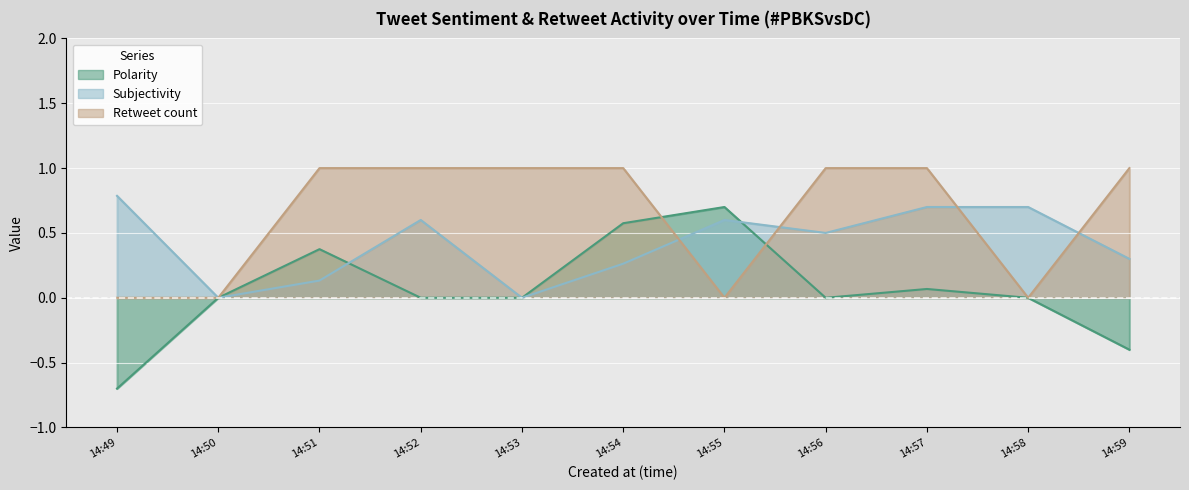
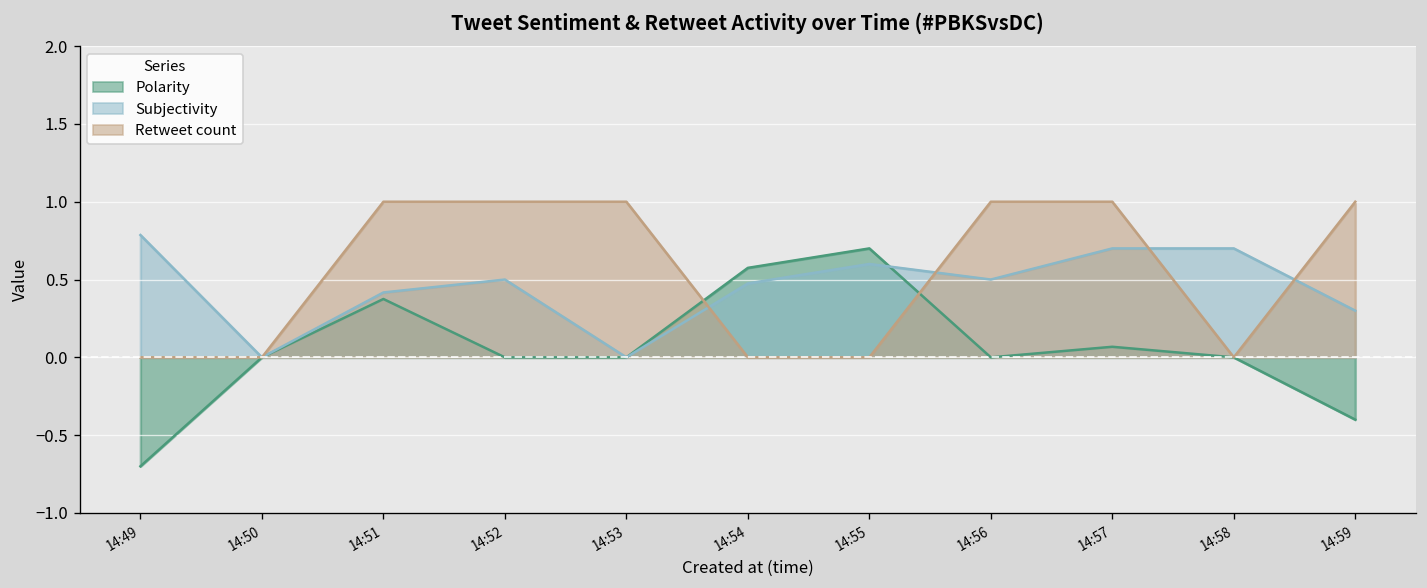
  {
    "Subjectivity": {
      "14:49": 0.79,
-     "14:51": 0.13,
-     "14:52": 0.6,
-     "14:54": 0.26,
+     "14:51": 0.42,
+     "14:52": 0.5,
+     "14:54": 0.48,
      "14:55": 0.60,
      "14:56": 0.50,
      "14:57": 0.70,
      "14:58": 0.70,
      "14:59": 0.30
    },
    "Retweet count": {
      "14:51": 1,
      "14:52": 1,
      "14:53": 1,
-     "14:54": 1,
+     "14:54": 0,
      "14:55": 0,
      "14:56": 1,
      "14:57": 1,
      "14:59": 1
    }
  }
